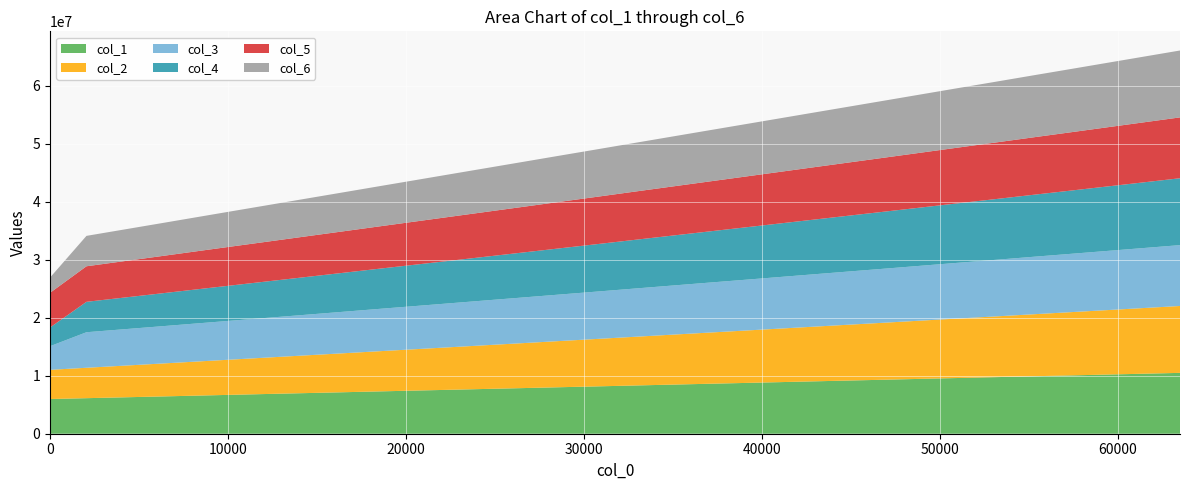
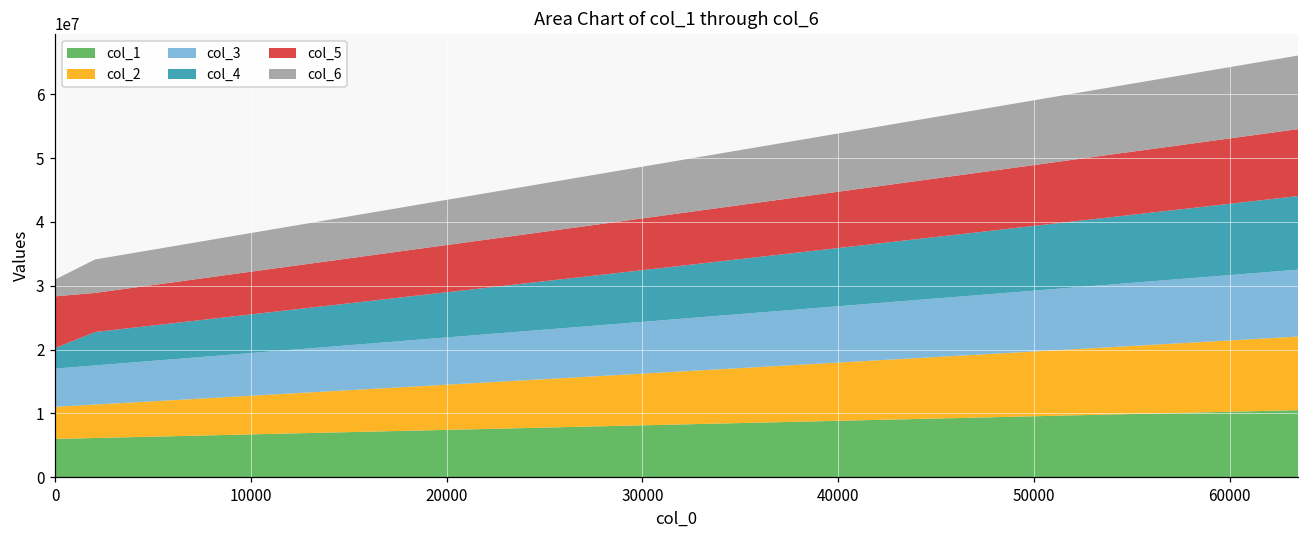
  {
    "col_1": {
      "0": 6000000
    },
    "col_2": {
      "0": 5000000
    },
    "col_3": {
-     "0": 4000000
+     "0": 6000000
    },
    "col_4": {
      "0": 3000000
    },
    "col_5": {
-     "0": 6000000
+     "0": 8000000
    },
    "col_6": {
      "0": 3000000
    }
  }
